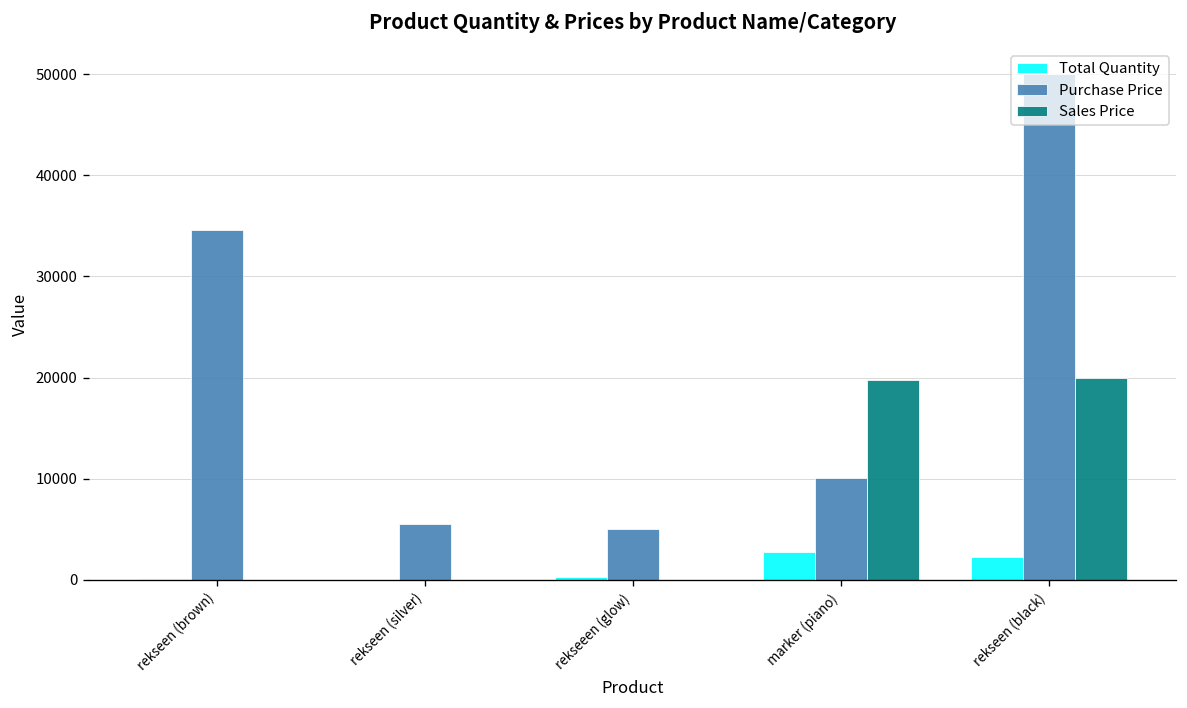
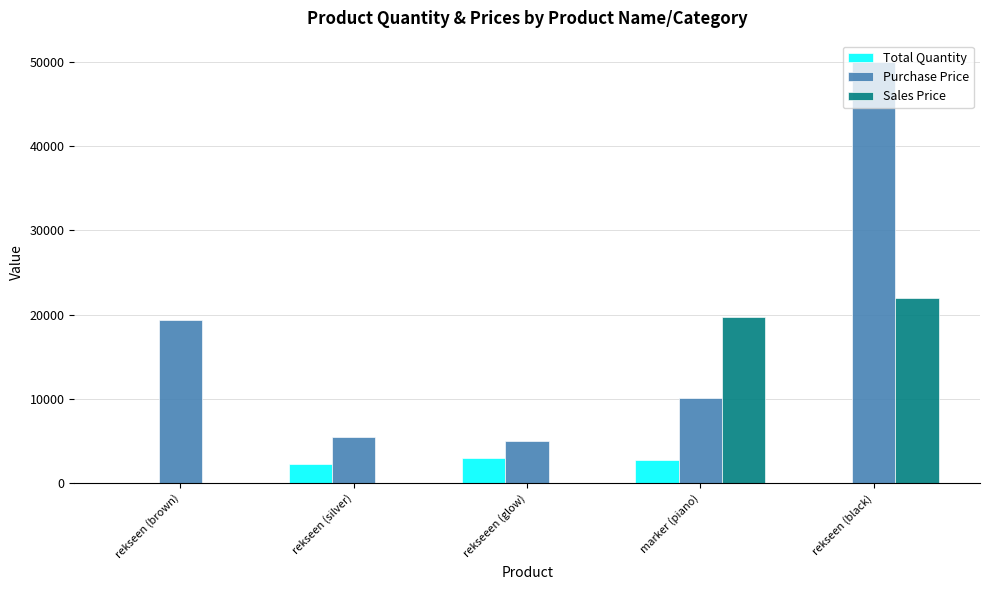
  {
    "Total Quantity": {
-     "rekseen (silver)": 0,
-     "rekseeen (glow)": 0,
+     "rekseen (silver)": 2000,
+     "rekseeen (glow)": 3000,
      "marker (piano)": 3000,
-     "rekseen (black)": 2000
+     "rekseen (black)": 0
    },
    "Purchase Price": {
-     "rekseen (brown)": 35000,
+     "rekseen (brown)": 19000,
      "rekseen (silver)": 5000,
      "rekseeen (glow)": 5000,
      "marker (piano)": 10000
    },
    "Sales Price": {
      "rekseen (brown)": 0,
      "rekseen (silver)": 0,
      "rekseeen (glow)": 0,
      "marker (piano)": 20000,
-     "rekseen (black)": 20000
+     "rekseen (black)": 22000
    }
  }
